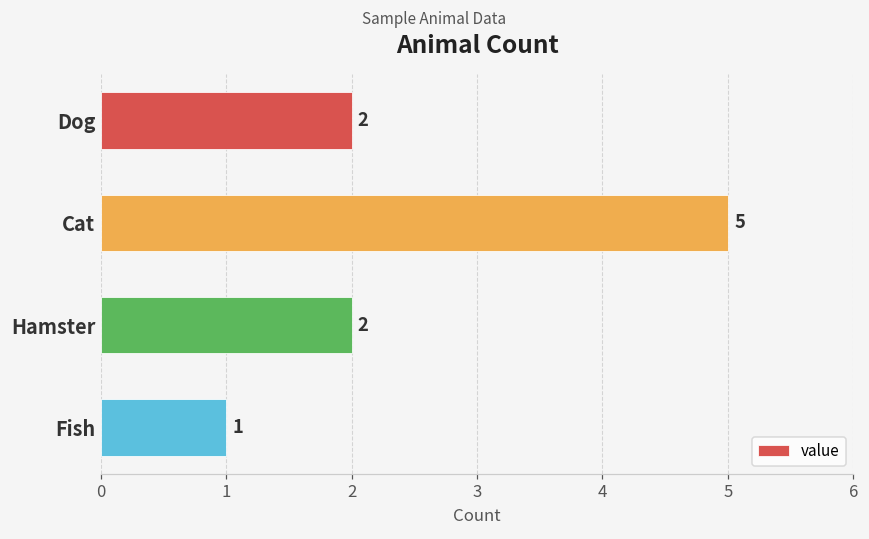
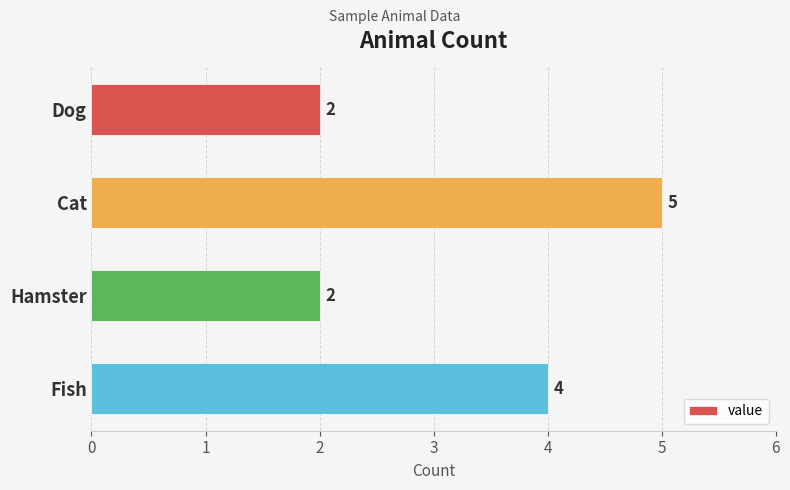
  {
    "Dog": 2,
    "Cat": 5,
    "Hamster": 2,
-   "Fish": 1
+   "Fish": 4
  }
